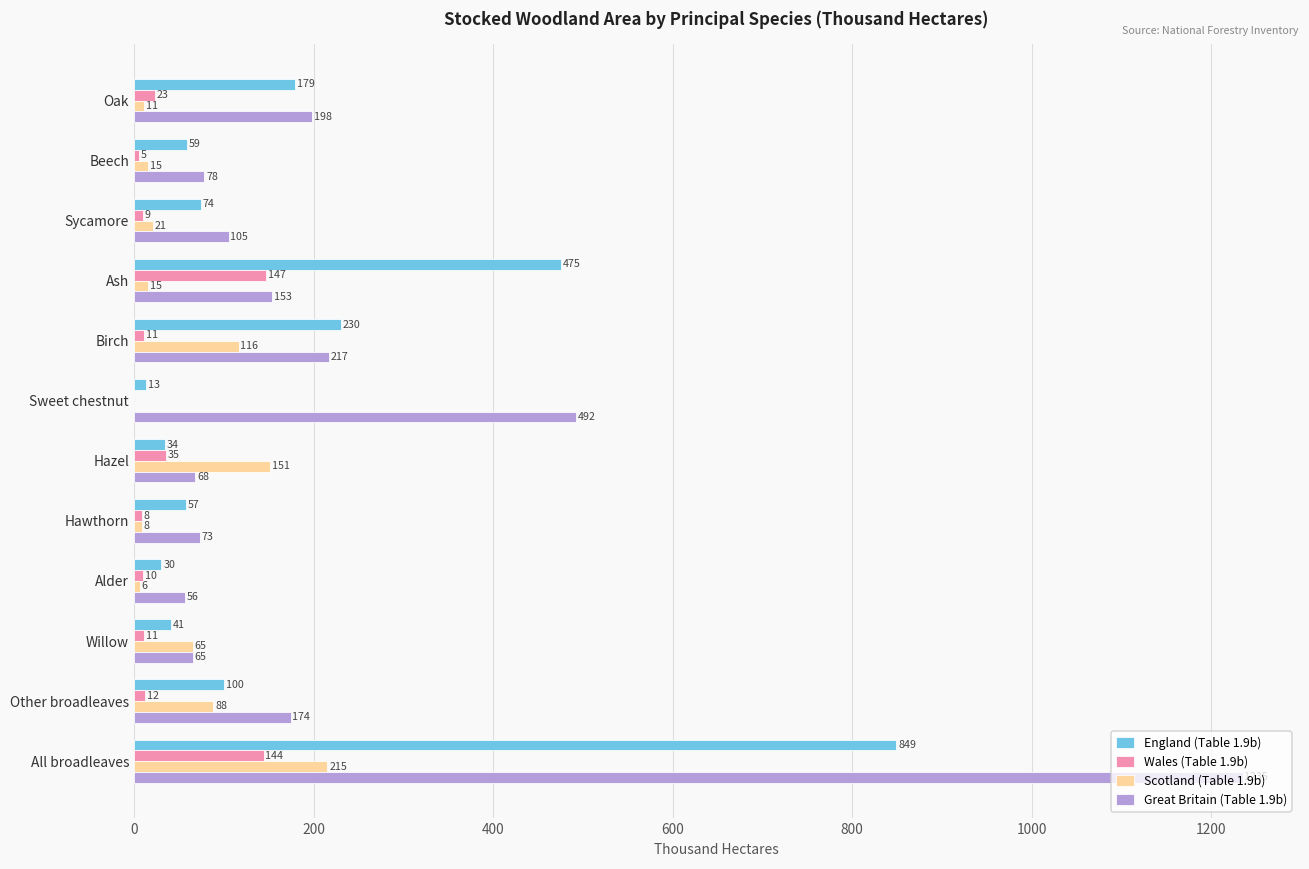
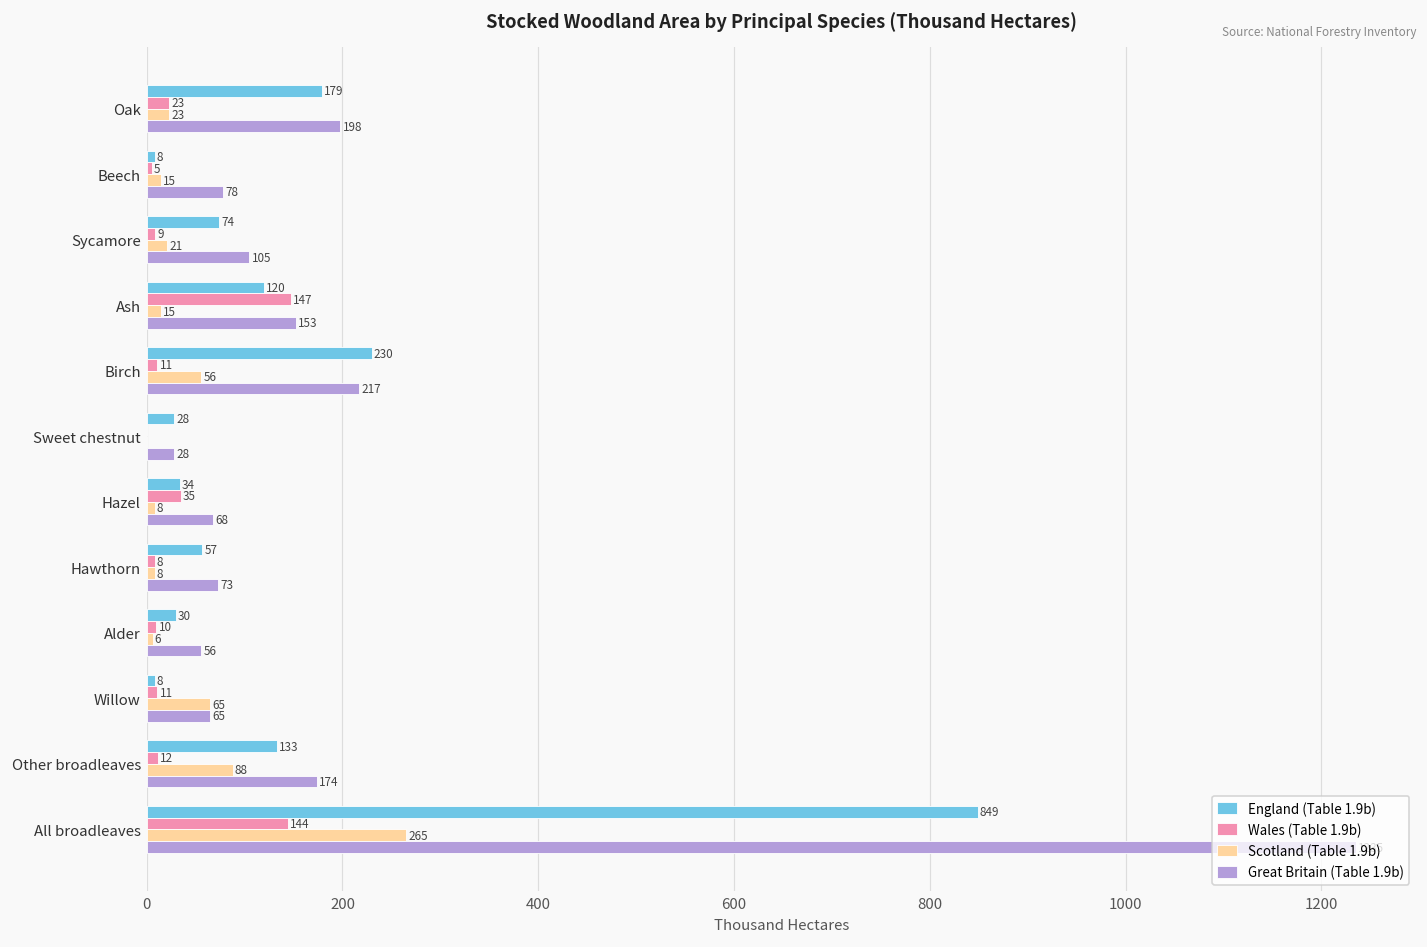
  {
    "England (Table 1.9b)": {
      "Oak": 179,
-     "Beech": 59,
+     "Beech": 8,
      "Sycamore": 74,
-     "Ash": 475,
+     "Ash": 120,
      "Birch": 230,
-     "Sweet chestnut": 13,
+     "Sweet chestnut": 28,
      "Hazel": 34,
      "Hawthorn": 57,
      "Alder": 30,
-     "Willow": 41,
-     "Other broadleaves": 100,
+     "Willow": 8,
+     "Other broadleaves": 133,
      "All broadleaves": 849
    },
    "Wales (Table 1.9b)": {
      "Oak": 23,
      "Beech": 5,
      "Sycamore": 9,
      "Ash": 147,
      "Birch": 11,
      "Hazel": 35,
      "Hawthorn": 8,
      "Alder": 10,
      "Willow": 11,
      "Other broadleaves": 12,
      "All broadleaves": 144
    },
    "Scotland (Table 1.9b)": {
-     "Oak": 11,
+     "Oak": 23,
      "Beech": 15,
      "Sycamore": 21,
      "Ash": 15,
-     "Birch": 116,
-     "Hazel": 151,
+     "Birch": 56,
+     "Hazel": 8,
      "Hawthorn": 8,
      "Alder": 6,
      "Willow": 65,
      "Other broadleaves": 88,
-     "All broadleaves": 215
+     "All broadleaves": 265
    },
    "Great Britain (Table 1.9b)": {
      "Oak": 198,
      "Beech": 78,
      "Sycamore": 105,
      "Ash": 153,
      "Birch": 217,
-     "Sweet chestnut": 492,
+     "Sweet chestnut": 28,
      "Hazel": 68,
      "Hawthorn": 73,
      "Alder": 56,
      "Willow": 65,
      "Other broadleaves": 174
    }
  }
